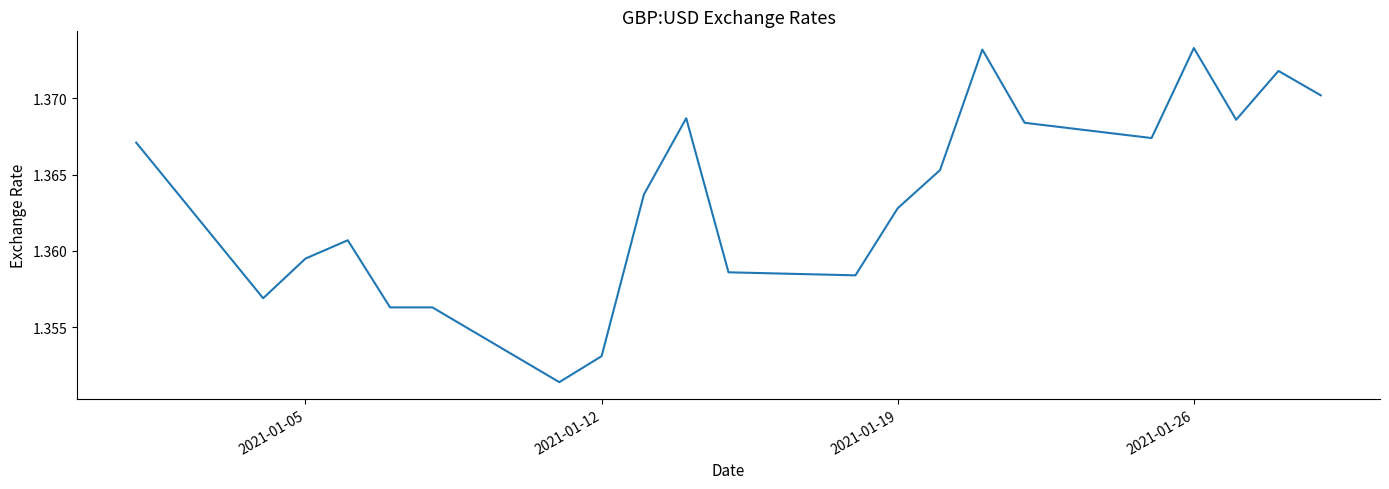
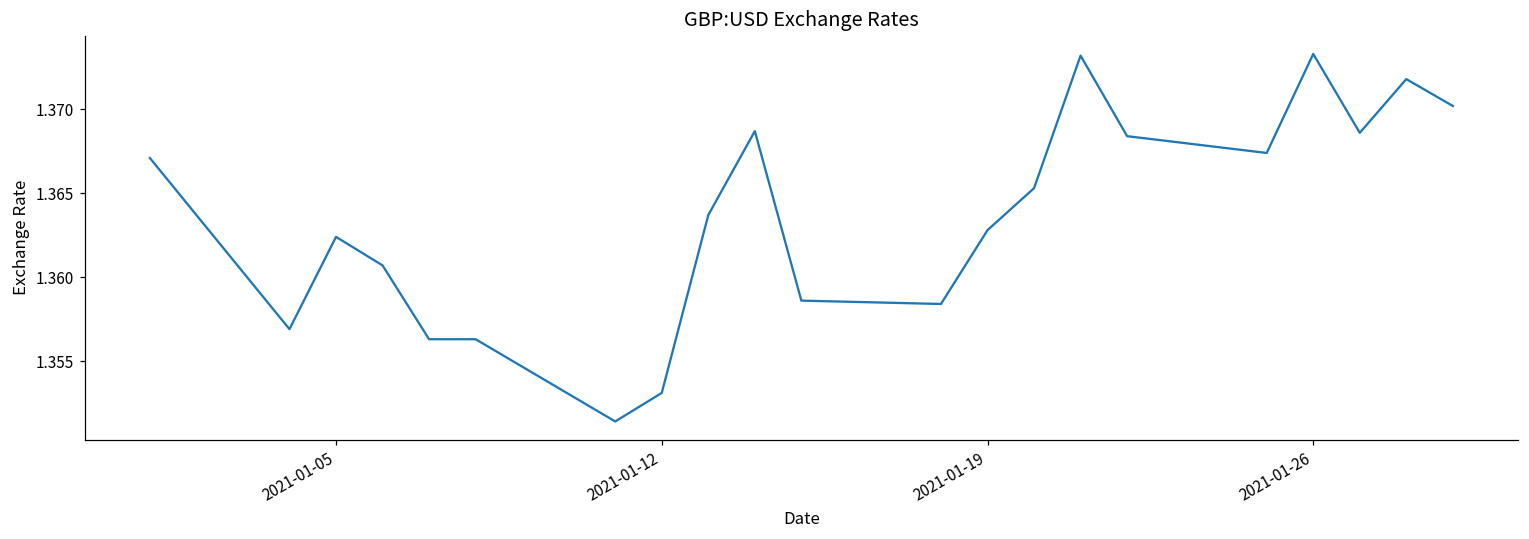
  {
-   "2021-01-05": 1.3595,
+   "2021-01-05": 1.3624,
    "2021-01-12": 1.3531,
    "2021-01-19": 1.3628,
    "2021-01-26": 1.3733
  }
